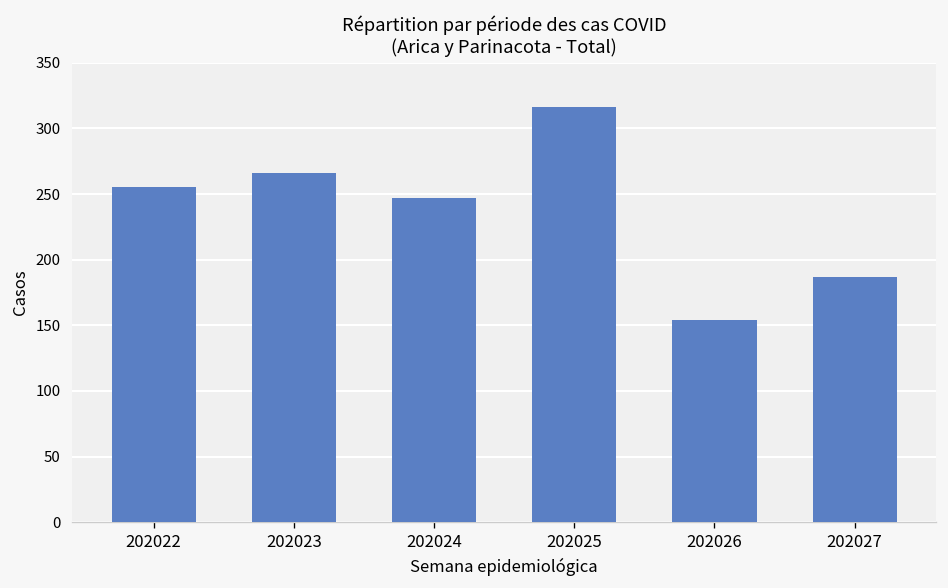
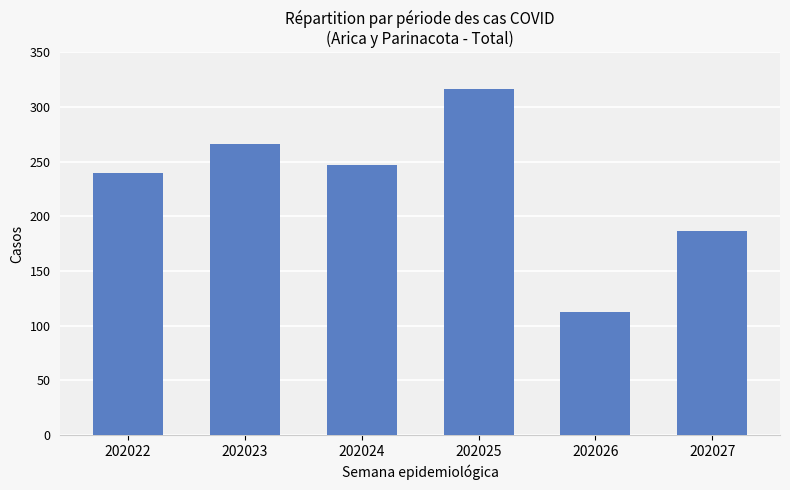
  {
-   "202022": 255,
+   "202022": 240,
    "202023": 266,
    "202024": 247,
    "202025": 316,
-   "202026": 154,
+   "202026": 113,
    "202027": 187
  }
